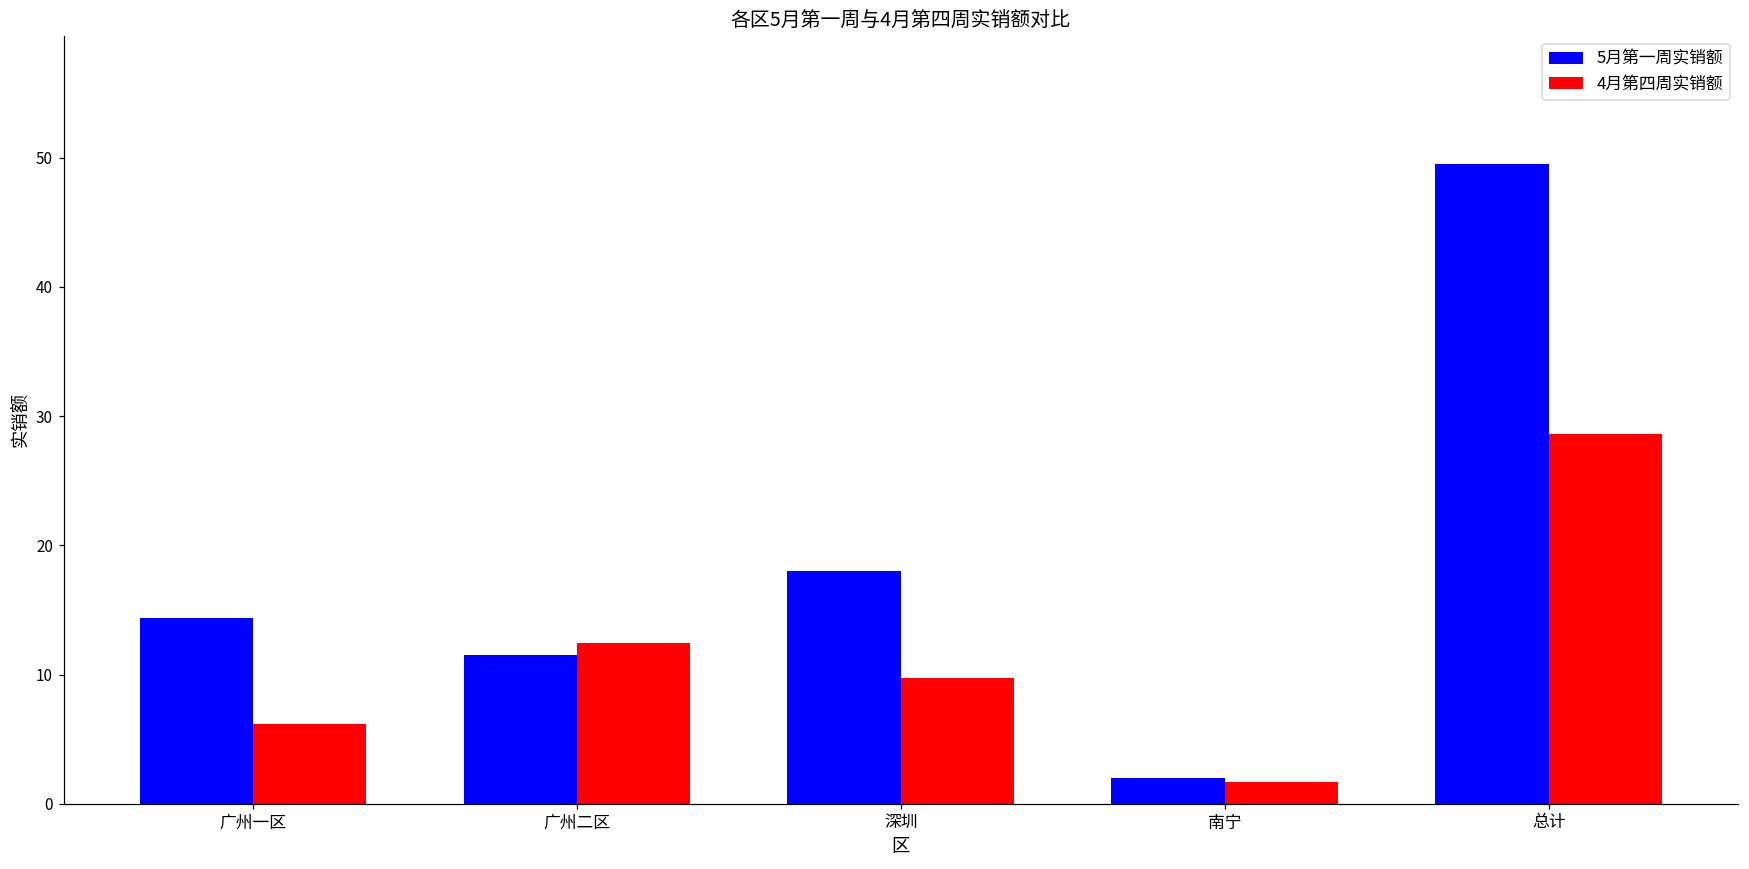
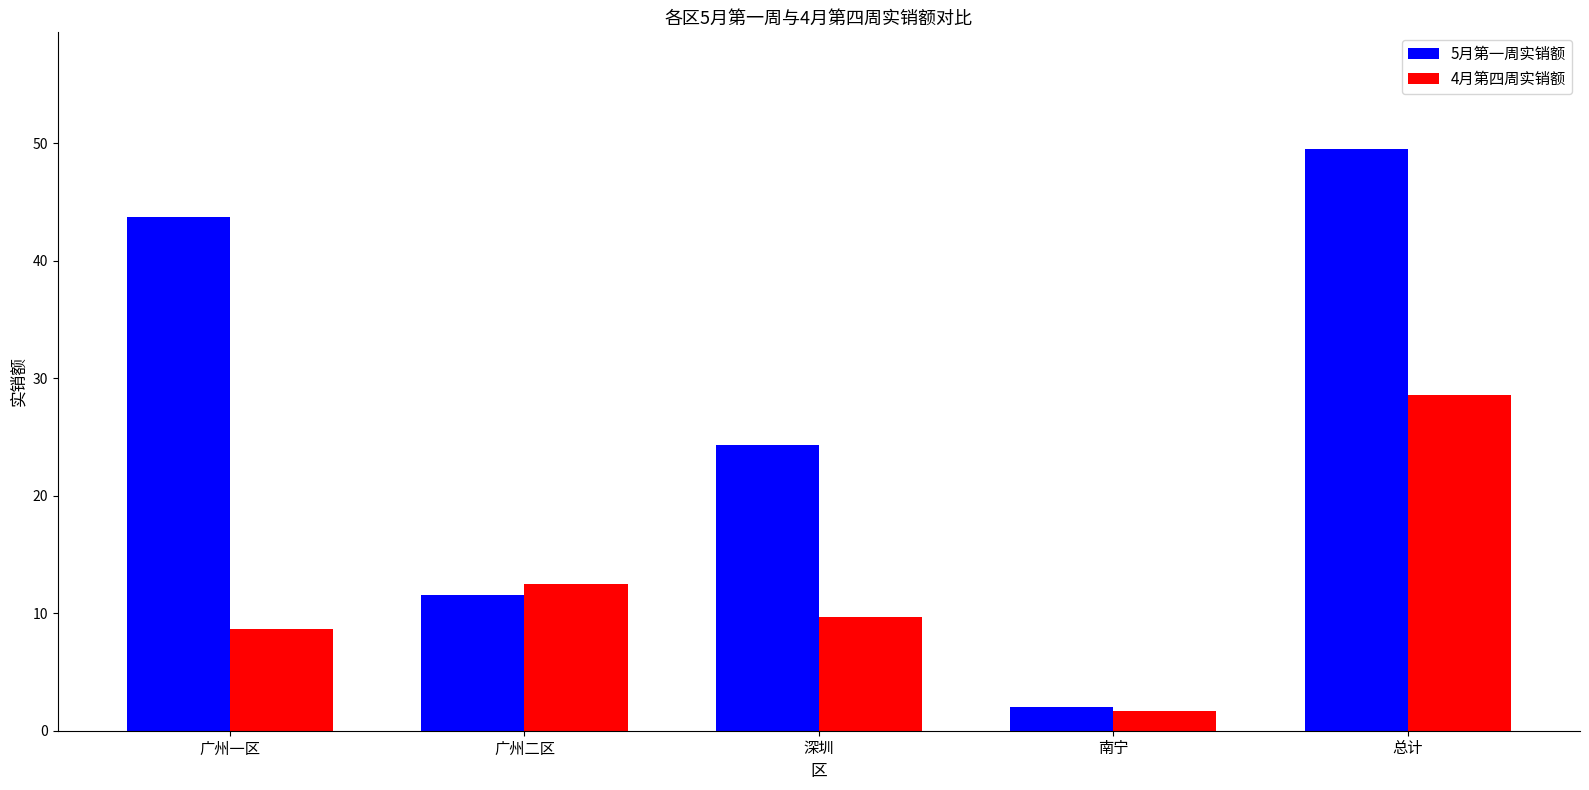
  {
    "5月第一周实销额": {
-     "广州一区": 14.4,
+     "广州一区": 43.7,
      "广州二区": 11.5,
-     "深圳": 18.0,
+     "深圳": 24.3,
      "南宁": 2.0,
      "总计": 49.5
    },
    "4月第四周实销额": {
-     "广州一区": 6.2,
+     "广州一区": 8.6,
      "广州二区": 12.4,
      "深圳": 9.7,
      "南宁": 1.7,
      "总计": 28.6
    }
  }
